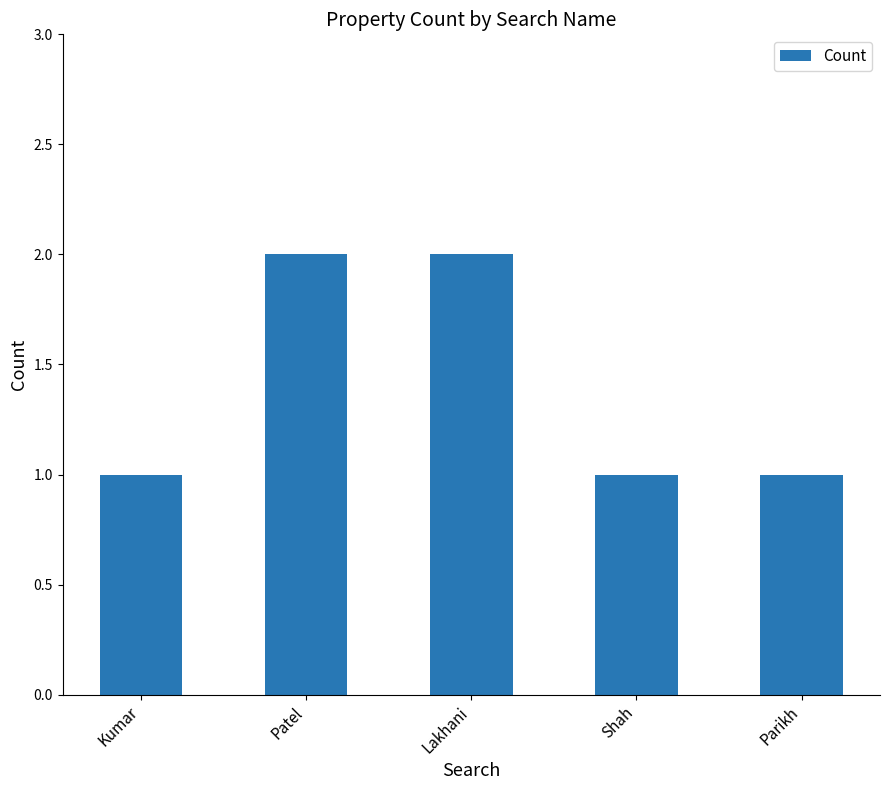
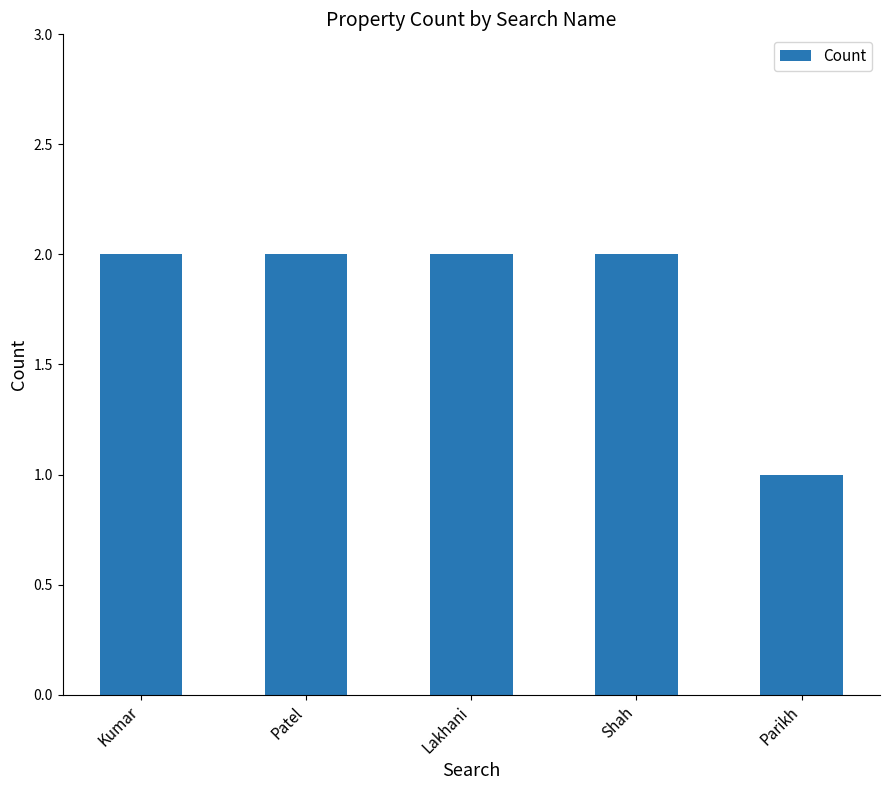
  {
-   "Kumar": 1,
+   "Kumar": 2,
    "Patel": 2,
    "Lakhani": 2,
-   "Shah": 1,
+   "Shah": 2,
    "Parikh": 1
  }
